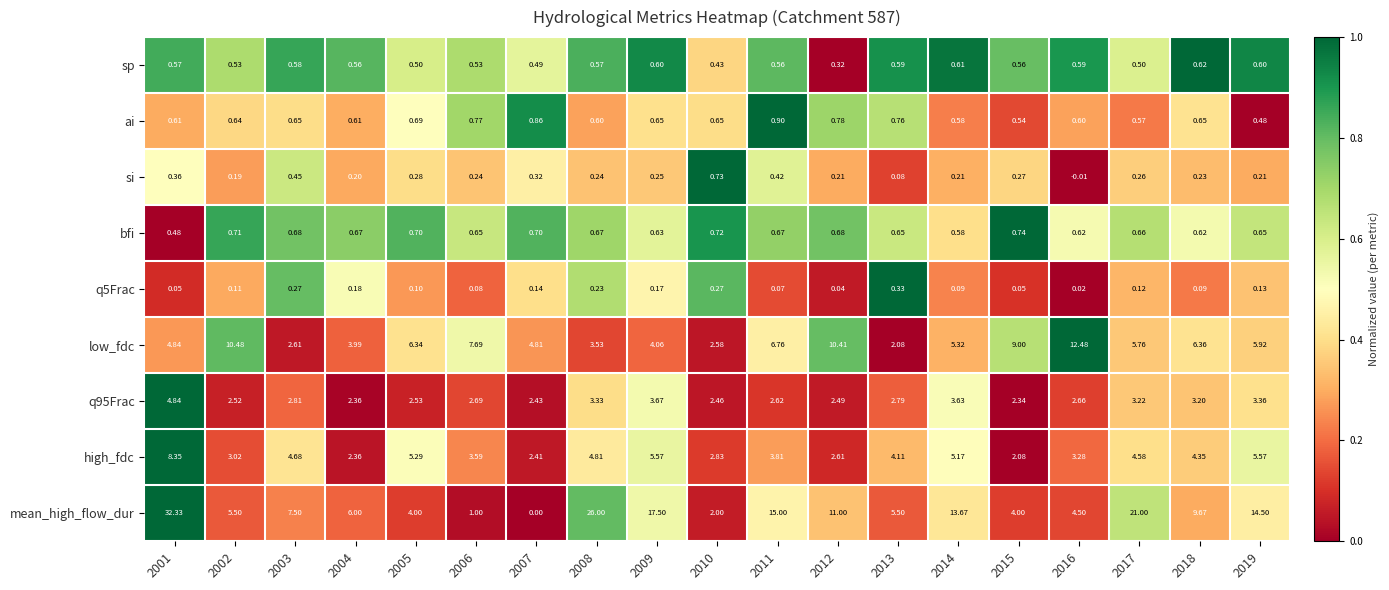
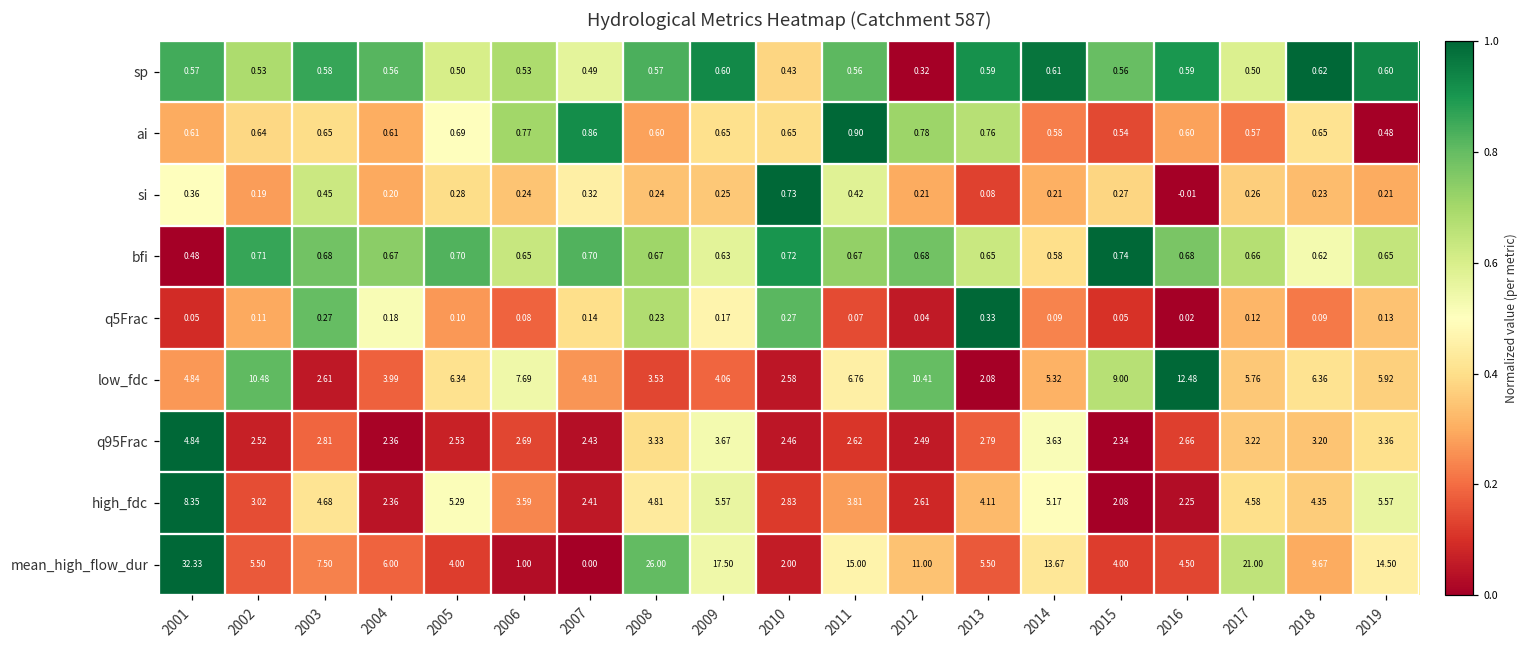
  {
    "sp": {
      "2001": 0.57,
      "2002": 0.53,
      "2003": 0.58,
      "2004": 0.56,
      "2005": 0.50,
      "2006": 0.53,
      "2007": 0.49,
      "2008": 0.57,
      "2009": 0.60,
      "2010": 0.43,
      "2011": 0.56,
      "2012": 0.32,
      "2013": 0.59,
      "2014": 0.61,
      "2015": 0.56,
      "2016": 0.59,
      "2017": 0.50,
      "2018": 0.62,
      "2019": 0.60
    },
    "ai": {
      "2001": 0.61,
      "2002": 0.64,
      "2003": 0.65,
      "2004": 0.61,
      "2005": 0.69,
      "2006": 0.77,
      "2007": 0.86,
      "2008": 0.60,
      "2009": 0.65,
      "2010": 0.65,
      "2011": 0.90,
      "2012": 0.78,
      "2013": 0.76,
      "2014": 0.58,
      "2015": 0.54,
      "2016": 0.60,
      "2017": 0.57,
      "2018": 0.65,
      "2019": 0.48
    },
    "si": {
      "2001": 0.36,
      "2002": 0.19,
      "2003": 0.45,
      "2004": 0.20,
      "2005": 0.28,
      "2006": 0.24,
      "2007": 0.32,
      "2008": 0.24,
      "2009": 0.25,
      "2010": 0.73,
      "2011": 0.42,
      "2012": 0.21,
      "2013": 0.08,
      "2014": 0.21,
      "2015": 0.27,
      "2016": -0.01,
      "2017": 0.26,
      "2018": 0.23,
      "2019": 0.21
    },
    "bfi": {
      "2001": 0.48,
      "2002": 0.71,
      "2003": 0.68,
      "2004": 0.67,
      "2005": 0.70,
      "2006": 0.65,
      "2007": 0.70,
      "2008": 0.67,
      "2009": 0.63,
      "2010": 0.72,
      "2011": 0.67,
      "2012": 0.68,
      "2013": 0.65,
      "2014": 0.58,
      "2015": 0.74,
-     "2016": 0.62,
+     "2016": 0.68,
      "2017": 0.66,
      "2018": 0.62,
      "2019": 0.65
    },
    "q5Frac": {
      "2001": 0.05,
      "2002": 0.11,
      "2003": 0.27,
      "2004": 0.18,
      "2005": 0.10,
      "2006": 0.08,
      "2007": 0.14,
      "2008": 0.23,
      "2009": 0.17,
      "2010": 0.27,
      "2011": 0.07,
      "2012": 0.04,
      "2013": 0.33,
      "2014": 0.09,
      "2015": 0.05,
      "2016": 0.02,
      "2017": 0.12,
      "2018": 0.09,
      "2019": 0.13
    },
    "low_fdc": {
      "2001": 4.84,
      "2002": 10.48,
      "2003": 2.61,
      "2004": 3.99,
      "2005": 6.34,
      "2006": 7.69,
      "2007": 4.81,
      "2008": 3.53,
      "2009": 4.06,
      "2010": 2.58,
      "2011": 6.76,
      "2012": 10.41,
      "2013": 2.08,
      "2014": 5.32,
      "2015": 9.00,
      "2016": 12.48,
      "2017": 5.76,
      "2018": 6.36,
      "2019": 5.92
    },
    "q95Frac": {
      "2001": 4.84,
      "2002": 2.52,
      "2003": 2.81,
      "2004": 2.36,
      "2005": 2.53,
      "2006": 2.69,
      "2007": 2.43,
      "2008": 3.33,
      "2009": 3.67,
      "2010": 2.46,
      "2011": 2.62,
      "2012": 2.49,
      "2013": 2.79,
      "2014": 3.63,
      "2015": 2.34,
      "2016": 2.66,
      "2017": 3.22,
      "2018": 3.20,
      "2019": 3.36
    },
    "high_fdc": {
      "2001": 8.35,
      "2002": 3.02,
      "2003": 4.68,
      "2004": 2.36,
      "2005": 5.29,
      "2006": 3.59,
      "2007": 2.41,
      "2008": 4.81,
      "2009": 5.57,
      "2010": 2.83,
      "2011": 3.81,
      "2012": 2.61,
      "2013": 4.11,
      "2014": 5.17,
      "2015": 2.08,
-     "2016": 3.28,
+     "2016": 2.25,
      "2017": 4.58,
      "2018": 4.35,
      "2019": 5.57
    },
    "mean_high_flow_dur": {
      "2001": 32.33,
      "2002": 5.50,
      "2003": 7.50,
      "2004": 6.00,
      "2005": 4.00,
      "2006": 1.00,
      "2007": 0.00,
      "2008": 26.00,
      "2009": 17.50,
      "2010": 2.00,
      "2011": 15.00,
      "2012": 11.00,
      "2013": 5.50,
      "2014": 13.67,
      "2015": 4.00,
      "2016": 4.50,
      "2017": 21.00,
      "2018": 9.67,
      "2019": 14.50
    }
  }
